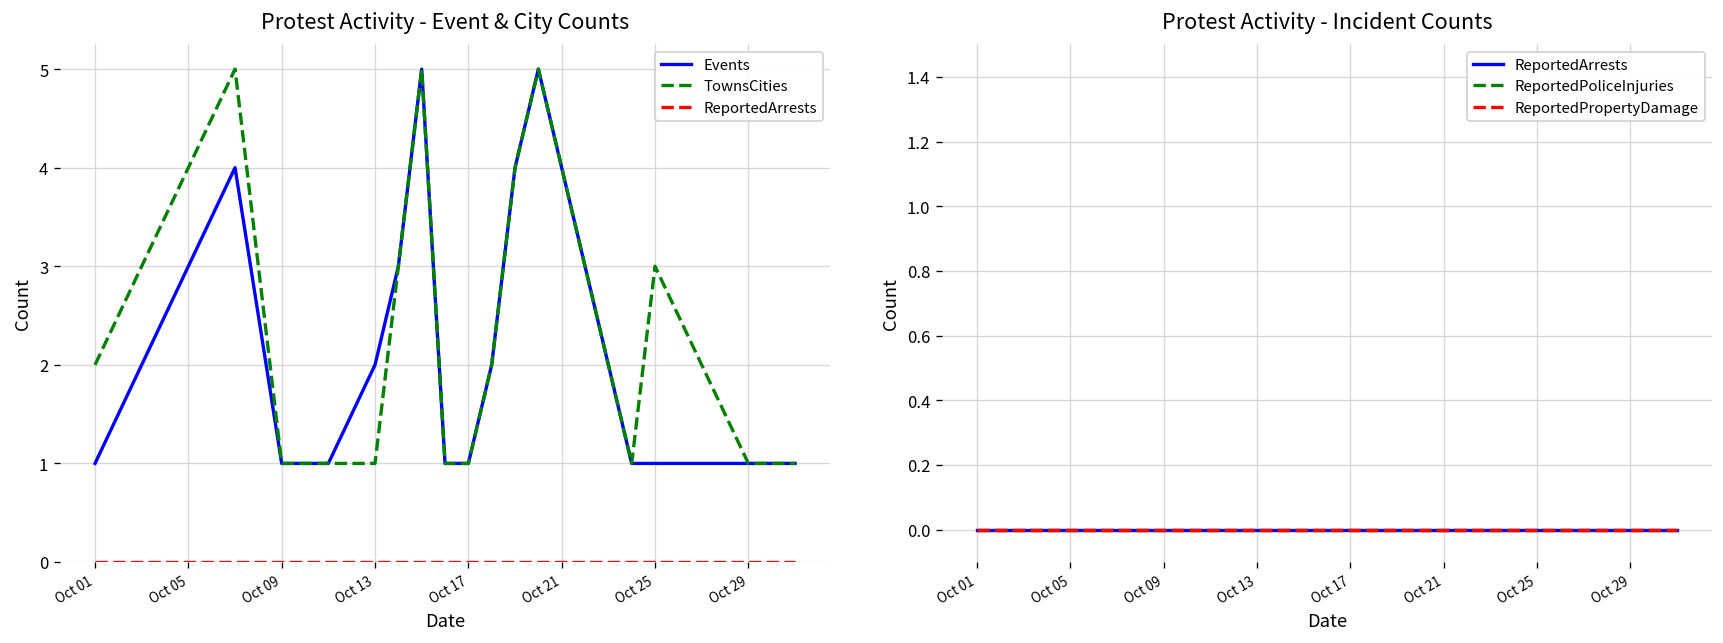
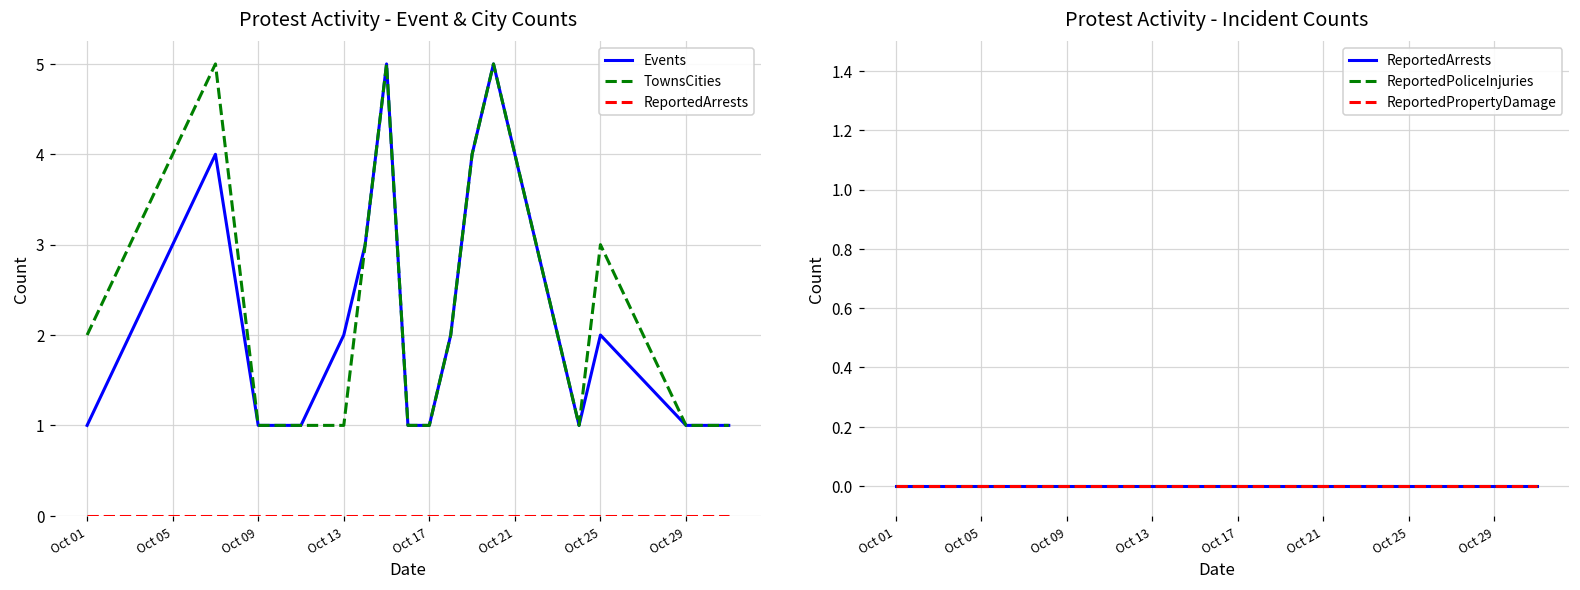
  {
    "Protest Activity - Event & City Counts": {
      "Events": {
        "Oct 01": 1,
        "Oct 13": 2,
-       "Oct 25": 1
+       "Oct 25": 2
      },
      "TownsCities": {
        "Oct 01": 2,
        "Oct 13": 1,
        "Oct 25": 3
      }
    },
    "Protest Activity - Incident Counts": {
      "Oct 01": 0.00,
      "Oct 09": 0.00,
      "Oct 13": 0.00,
      "Oct 17": 0.00,
      "Oct 25": 0.00,
      "Oct 29": 0.00
    }
  }
